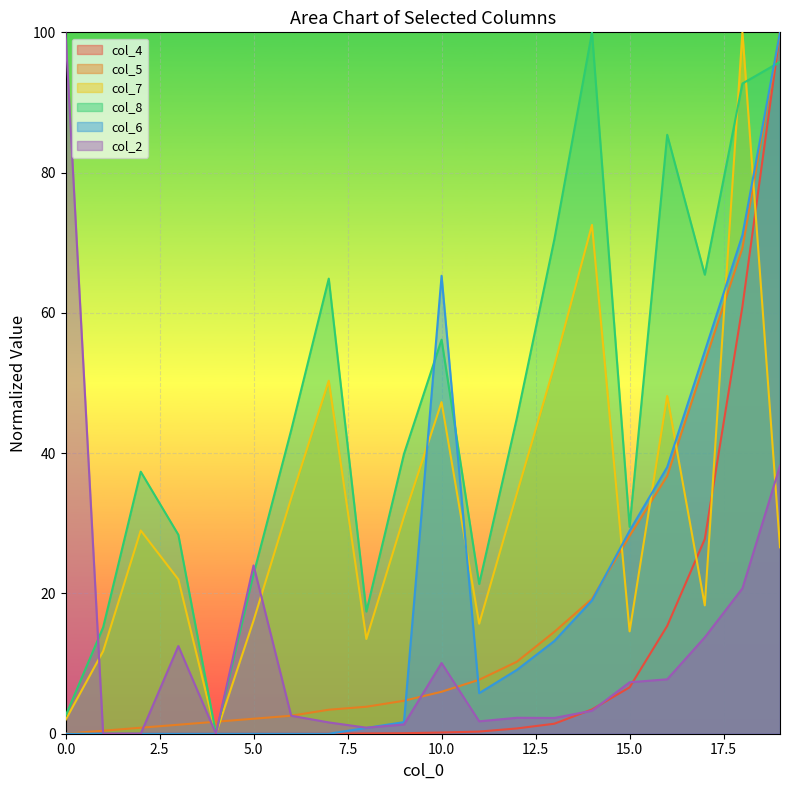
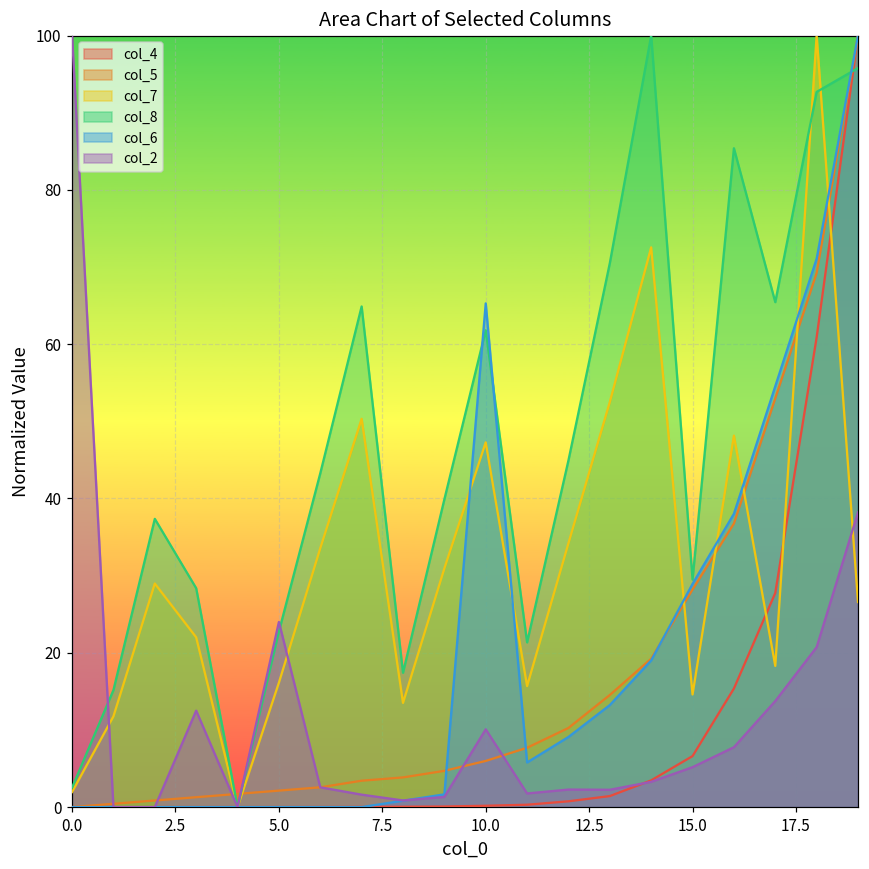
  {
    "col_8": {
      "0.0": 3,
      "5.0": 23,
-     "10.0": 56,
+     "10.0": 62,
      "15.0": 29
    },
    "col_6": {
      "10.0": 65,
      "15.0": 29
    },
    "col_2": {
      "0.0": 100,
      "5.0": 24,
      "10.0": 10,
-     "15.0": 7
+     "15.0": 5
    }
  }
